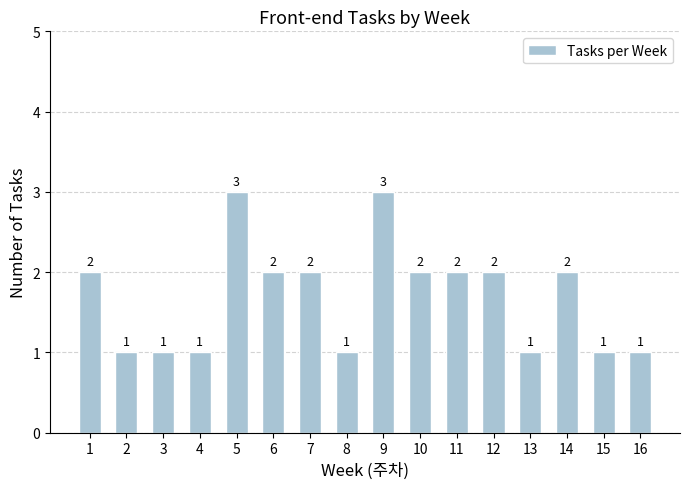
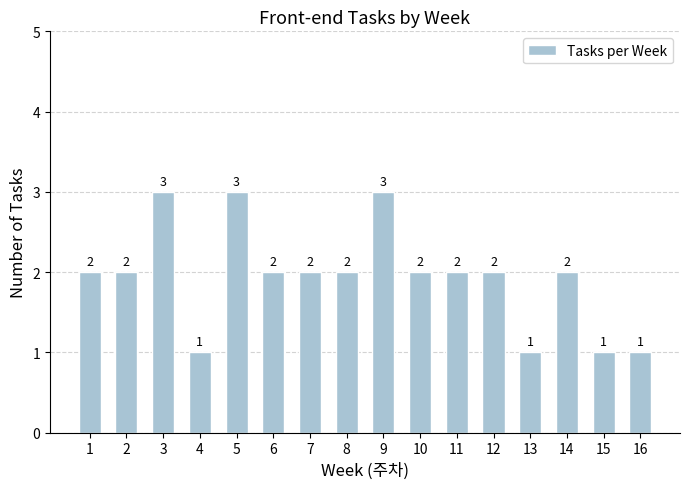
  {
    "1": 2,
-   "2": 1,
-   "3": 1,
+   "2": 2,
+   "3": 3,
    "4": 1,
    "5": 3,
    "6": 2,
    "7": 2,
-   "8": 1,
+   "8": 2,
    "9": 3,
    "10": 2,
    "11": 2,
    "12": 2,
    "13": 1,
    "14": 2,
    "15": 1,
    "16": 1
  }
